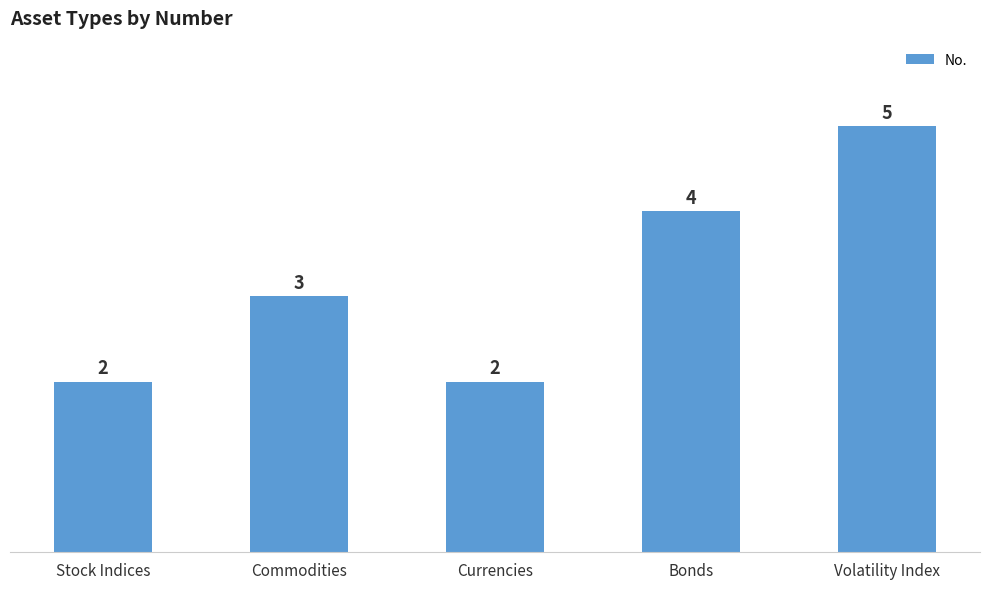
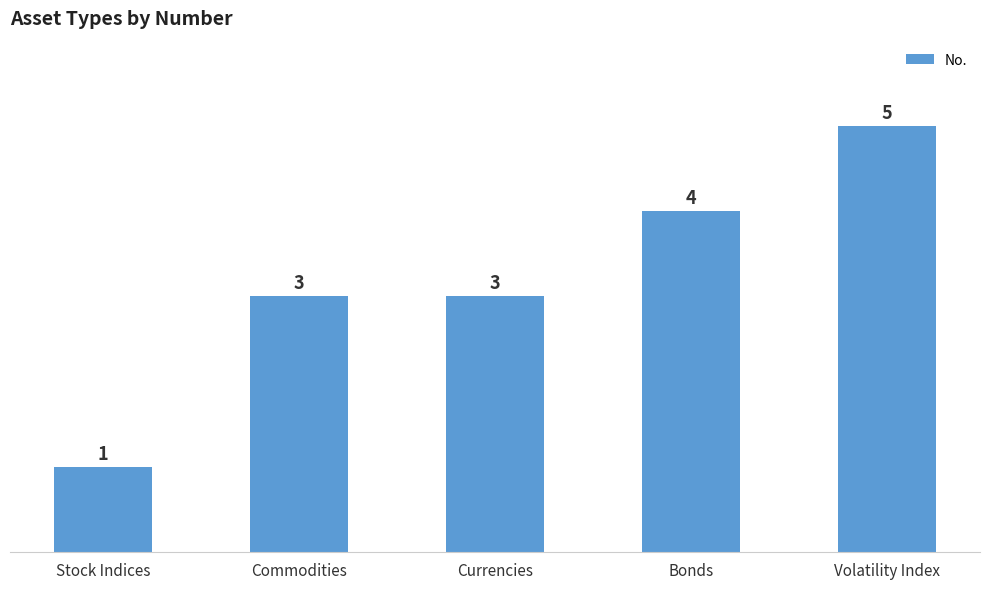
  {
-   "Stock Indices": 2,
+   "Stock Indices": 1,
    "Commodities": 3,
-   "Currencies": 2,
+   "Currencies": 3,
    "Bonds": 4,
    "Volatility Index": 5
  }
